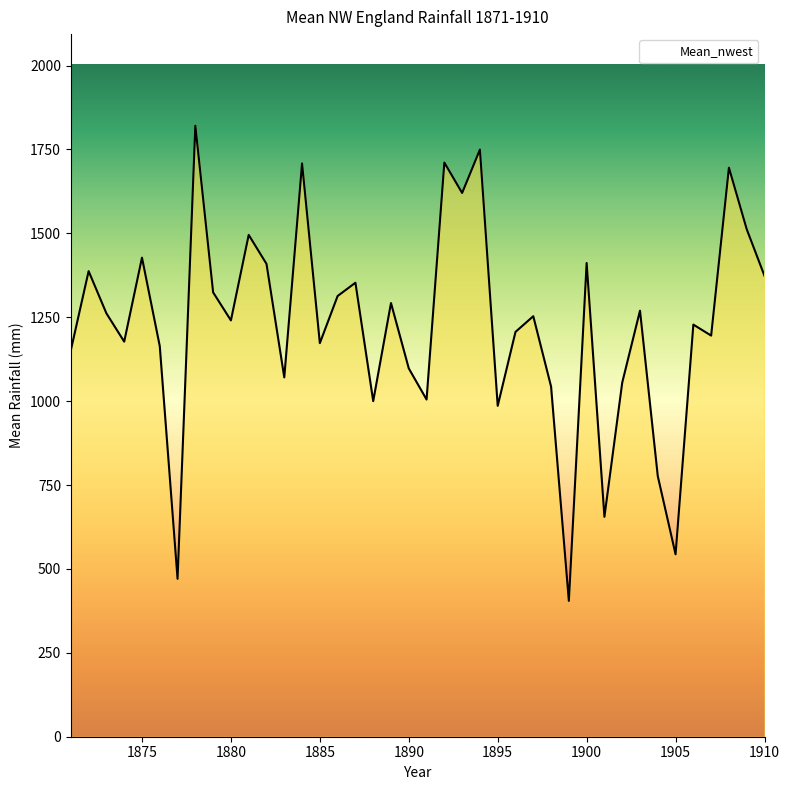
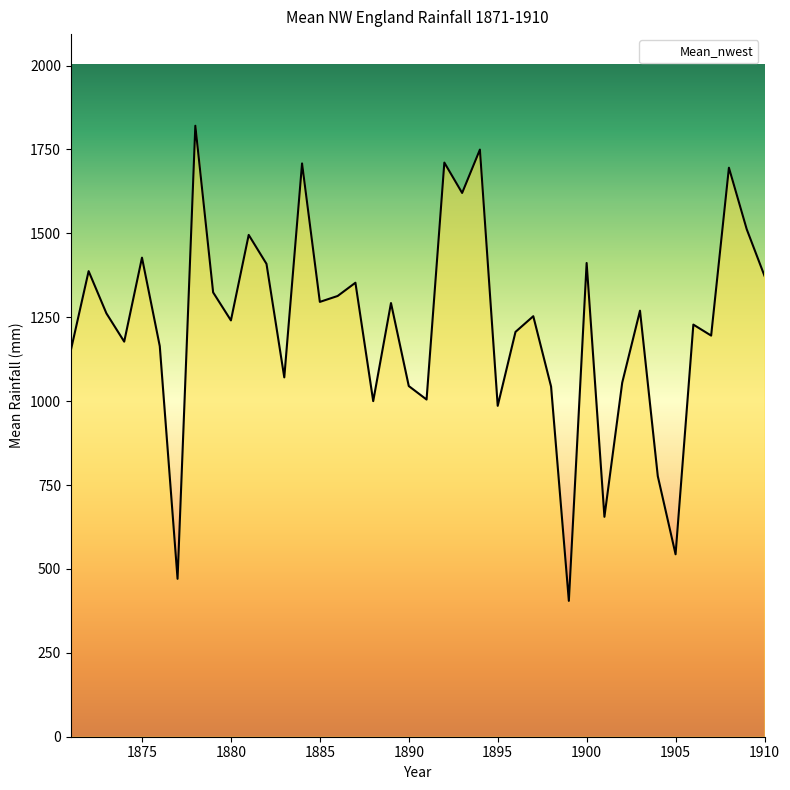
  {
    "1875": 1430,
    "1880": 1240,
-   "1885": 1170,
-   "1890": 1100,
+   "1885": 1300,
+   "1890": 1040,
    "1895": 990,
    "1900": 1410,
    "1905": 540,
    "1910": 1370
  }
